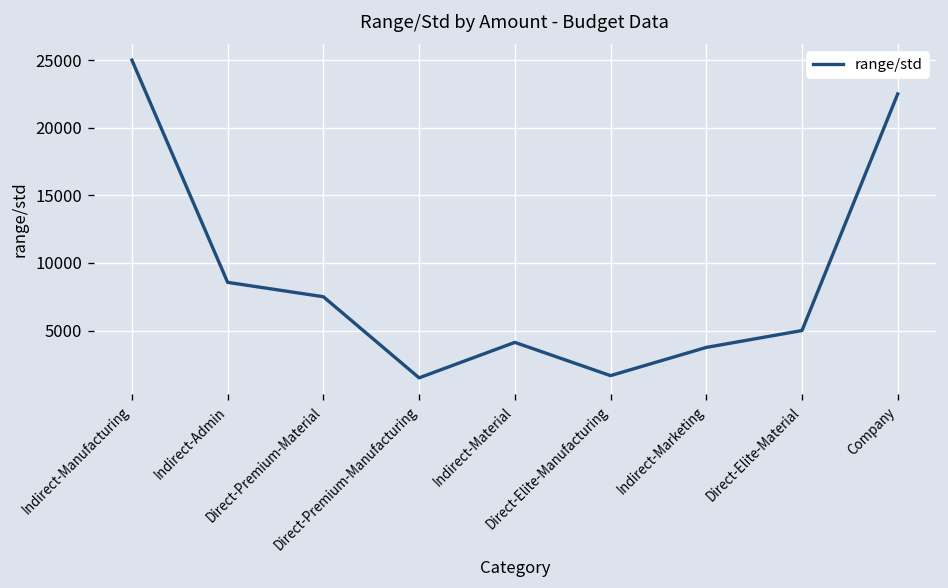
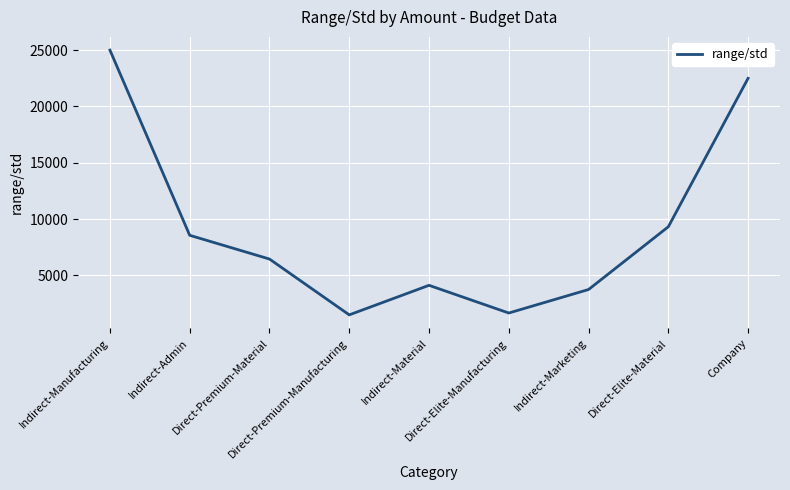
  {
    "Indirect-Manufacturing": 25000,
    "Indirect-Admin": 8600,
-   "Direct-Premium-Material": 7500,
+   "Direct-Premium-Material": 6500,
    "Direct-Premium-Manufacturing": 1500,
    "Indirect-Material": 4100,
    "Direct-Elite-Manufacturing": 1700,
    "Indirect-Marketing": 3800,
-   "Direct-Elite-Material": 5000,
+   "Direct-Elite-Material": 9300,
    "Company": 22500
  }
